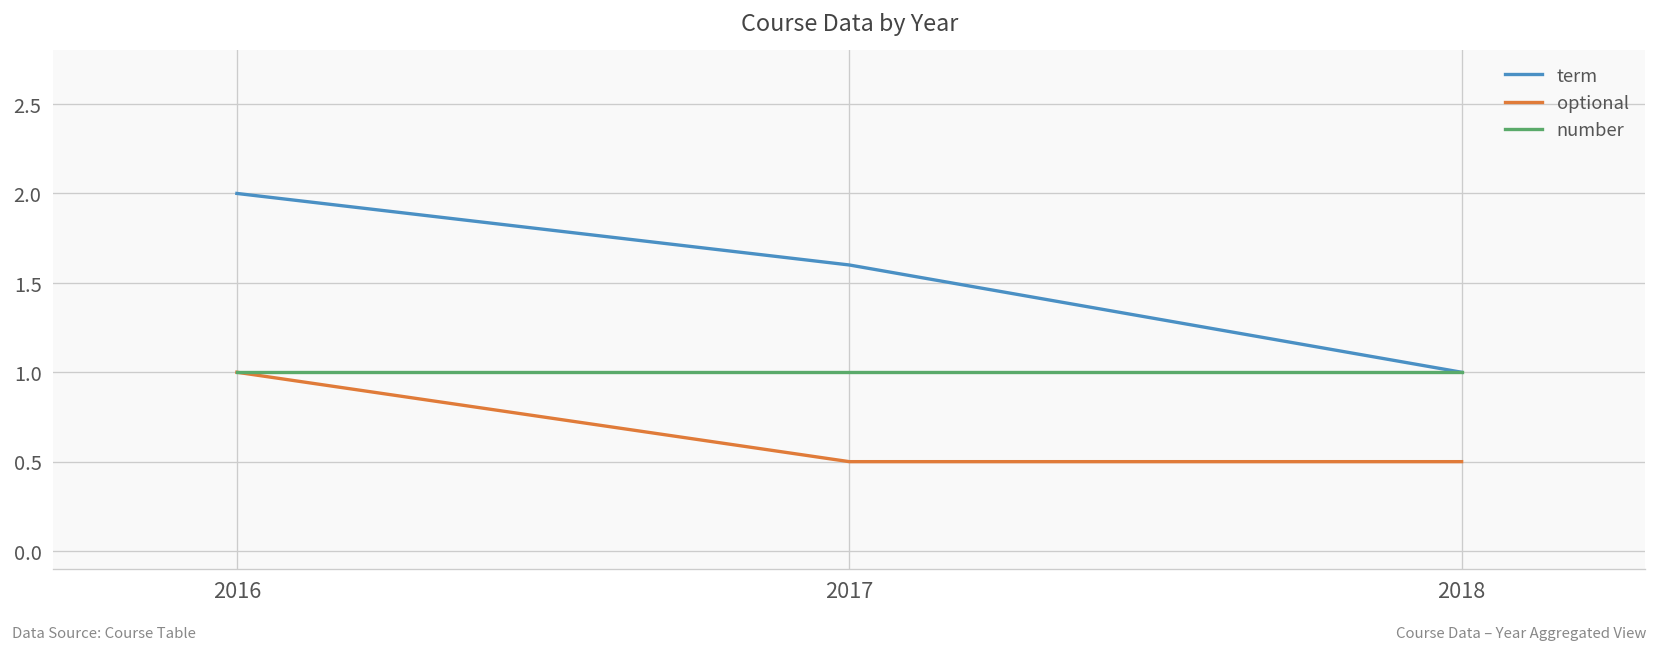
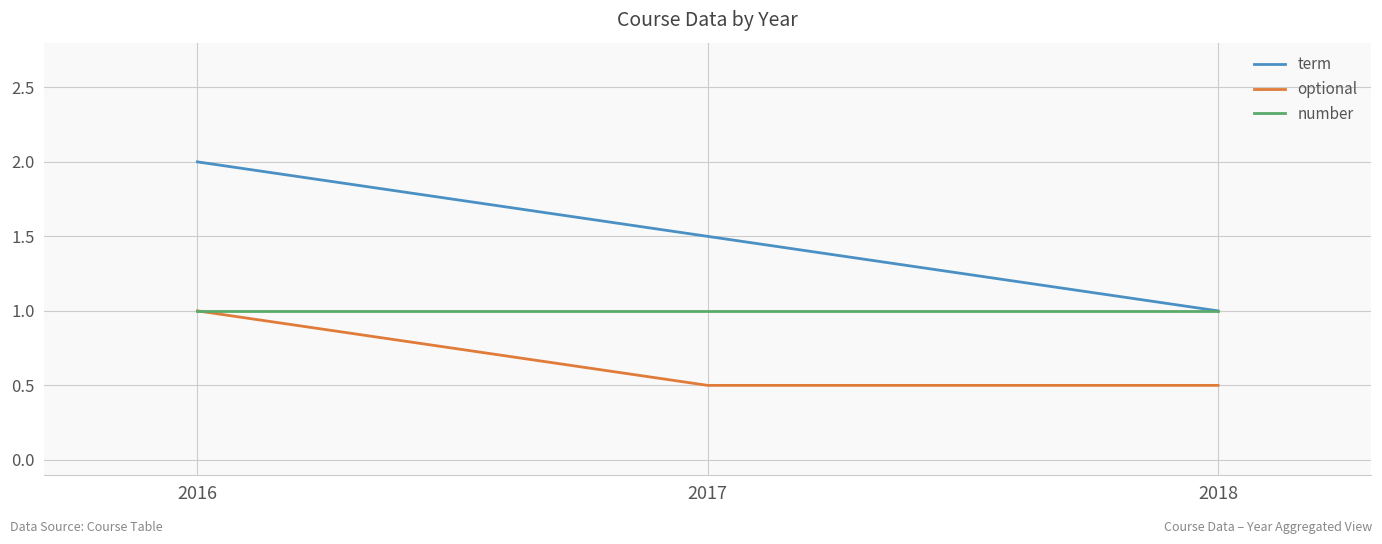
  {
    "term": {
      "2016": 2.0,
-     "2017": 1.6
+     "2017": 1.5
    },
    "optional": {
      "2017": 0.5,
      "2018": 0.5
    },
    "number": {
      "2017": 1.0
    }
  }
